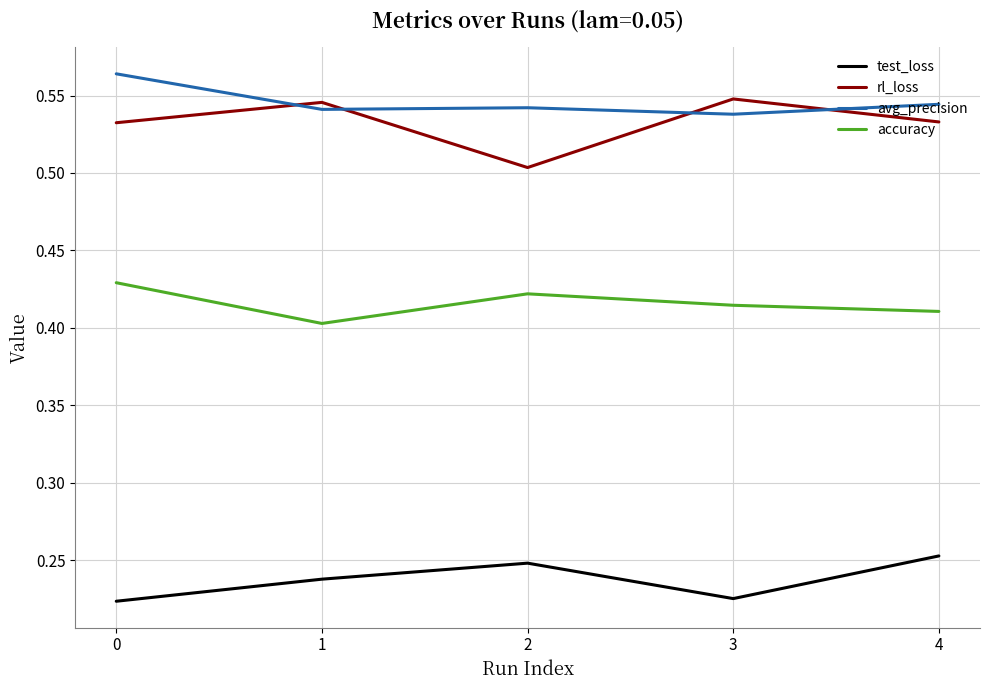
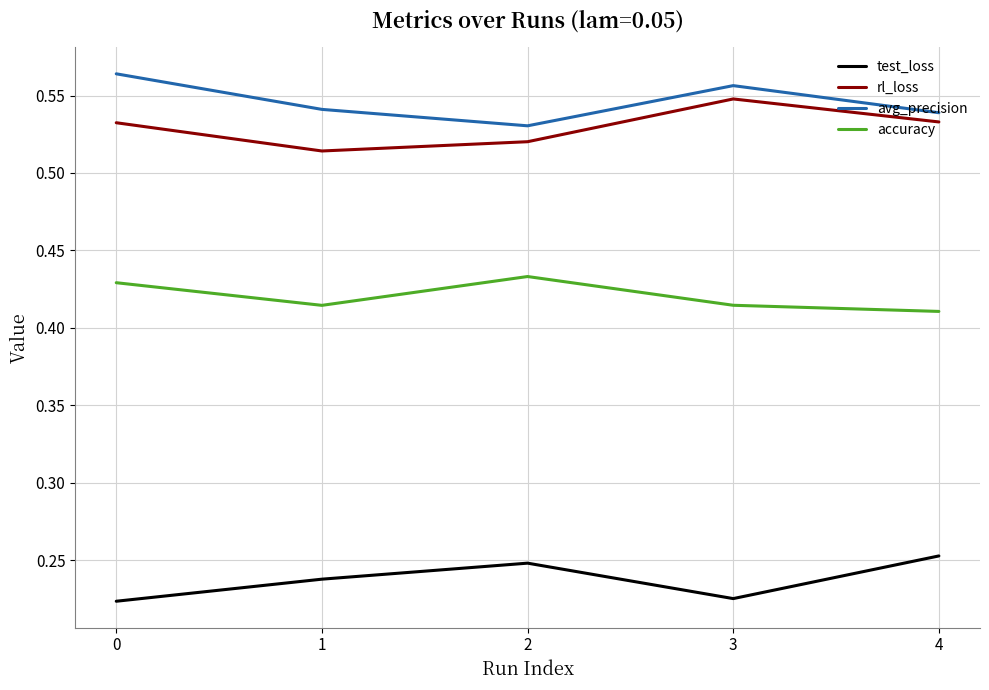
  {
    "test_loss": {
      "0": 0.223,
      "1": 0.238,
      "2": 0.248,
      "3": 0.225,
      "4": 0.253
    },
    "rl_loss": {
      "0": 0.532,
-     "1": 0.546,
-     "2": 0.503,
+     "1": 0.514,
+     "2": 0.520,
      "3": 0.548,
      "4": 0.533
    },
    "avg_precision": {
      "0": 0.564,
      "1": 0.541,
-     "2": 0.542,
-     "3": 0.538,
-     "4": 0.544
+     "2": 0.530,
+     "3": 0.556,
+     "4": 0.539
    },
    "accuracy": {
      "0": 0.429,
-     "1": 0.403,
-     "2": 0.422,
+     "1": 0.414,
+     "2": 0.433,
      "3": 0.415,
      "4": 0.411
    }
  }
